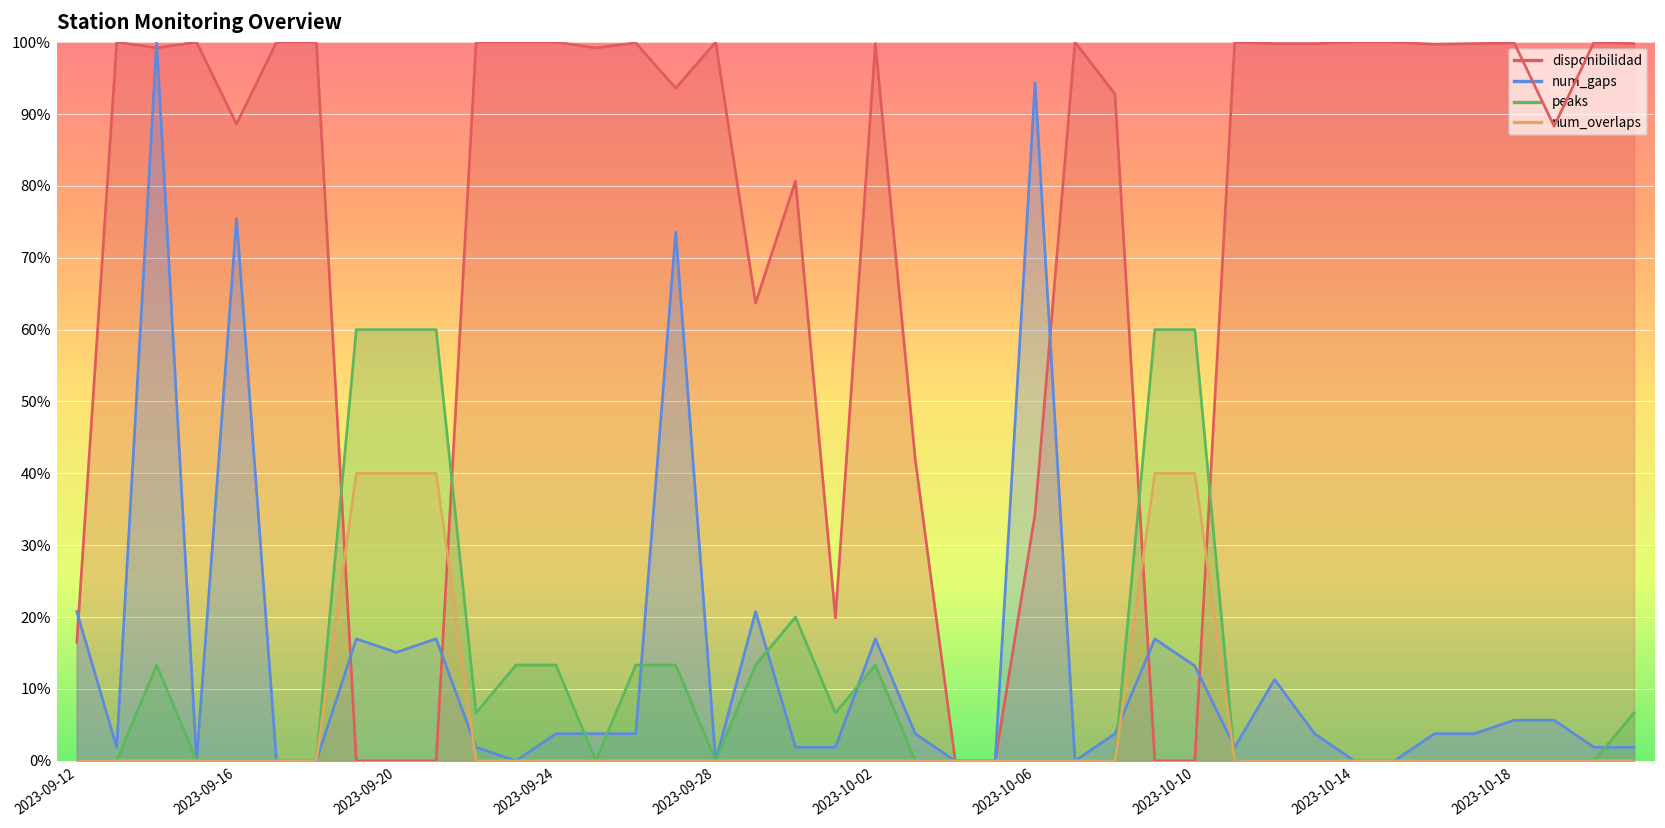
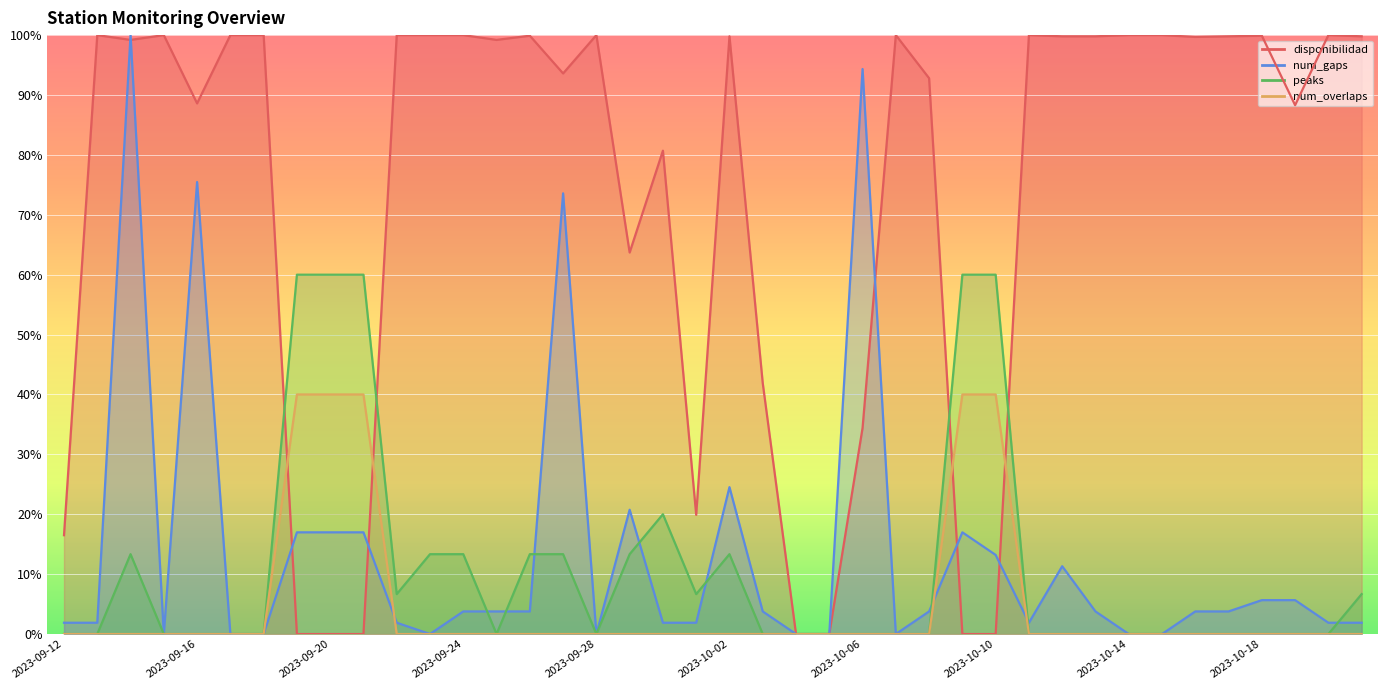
  {
    "num_gaps": {
-     "2023-09-12": "21%",
+     "2023-09-12": "2%",
      "2023-09-16": "75%",
-     "2023-09-20": "15%",
+     "2023-09-20": "17%",
      "2023-09-24": "4%",
-     "2023-10-02": "17%",
+     "2023-10-02": "25%",
      "2023-10-06": "94%",
      "2023-10-10": "13%",
      "2023-10-18": "6%"
    }
  }
